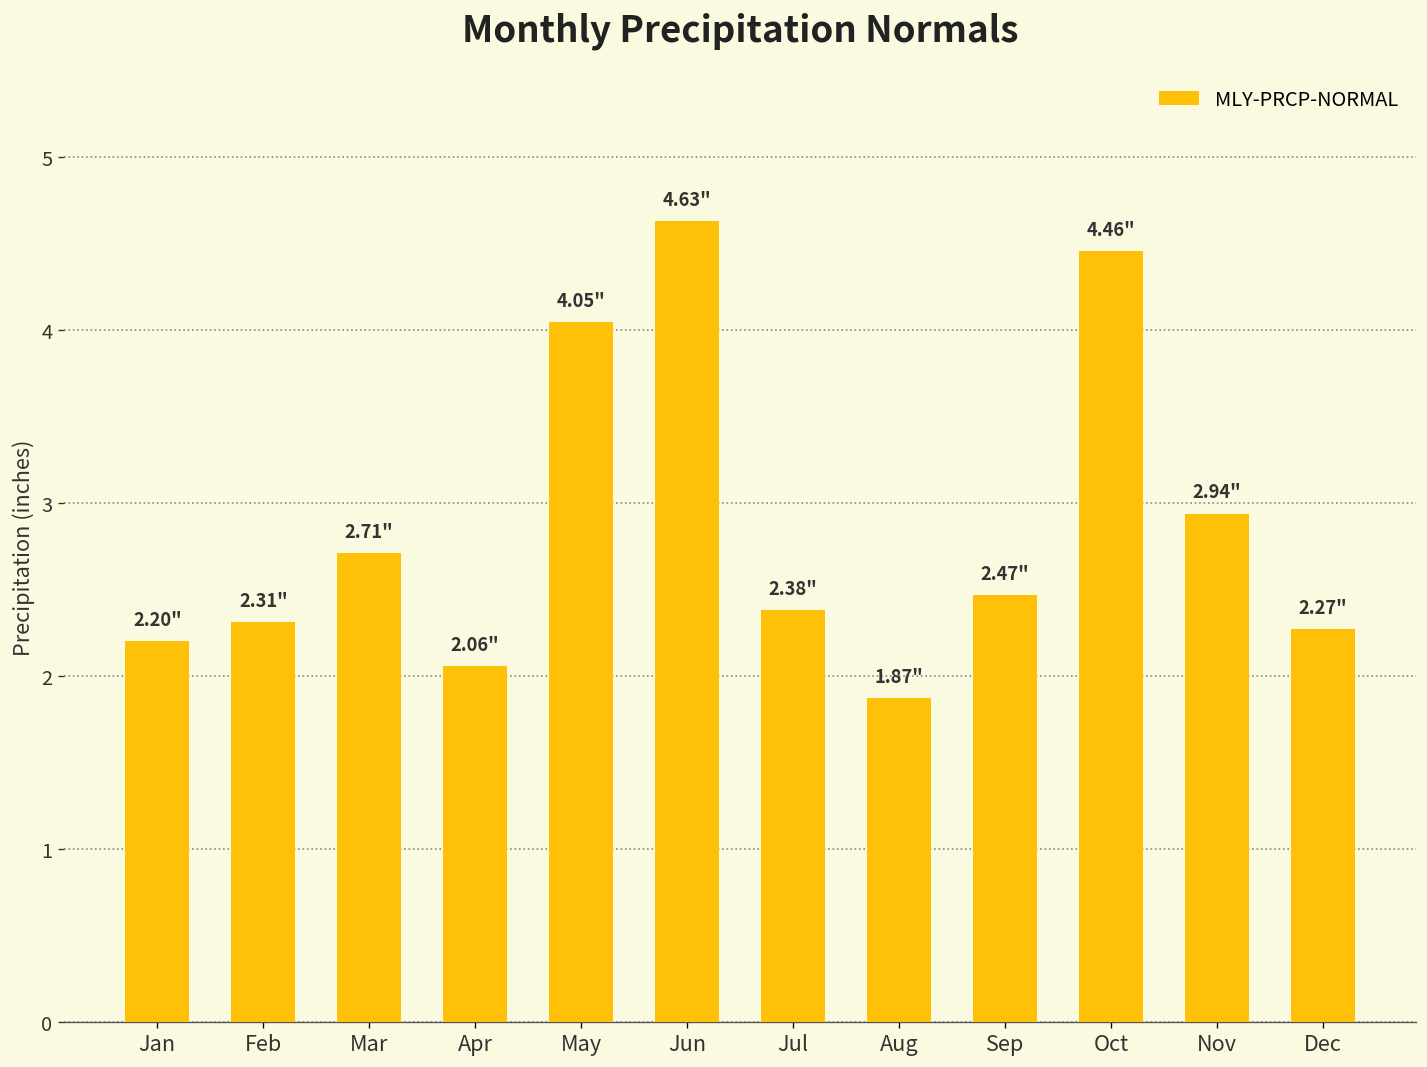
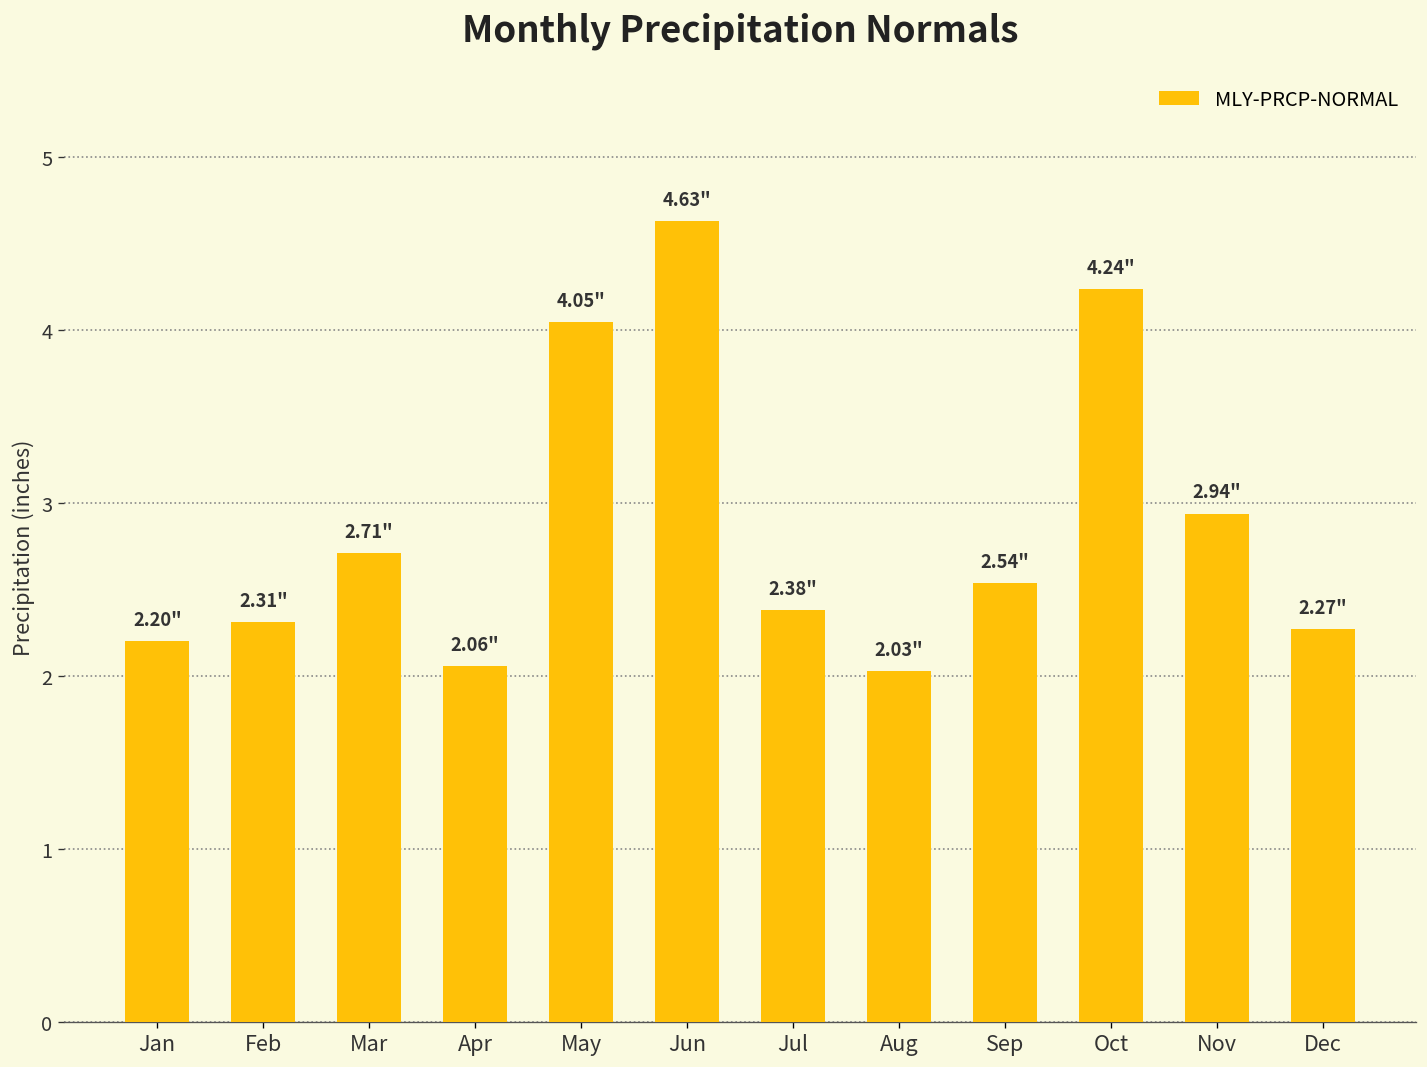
  {
    "Jan": "2.20\"",
    "Feb": "2.31\"",
    "Mar": "2.71\"",
    "Apr": "2.06\"",
    "May": "4.05\"",
    "Jun": "4.63\"",
    "Jul": "2.38\"",
-   "Aug": "1.87\"",
-   "Sep": "2.47\"",
-   "Oct": "4.46\"",
+   "Aug": "2.03\"",
+   "Sep": "2.54\"",
+   "Oct": "4.24\"",
    "Nov": "2.94\"",
    "Dec": "2.27\""
  }
